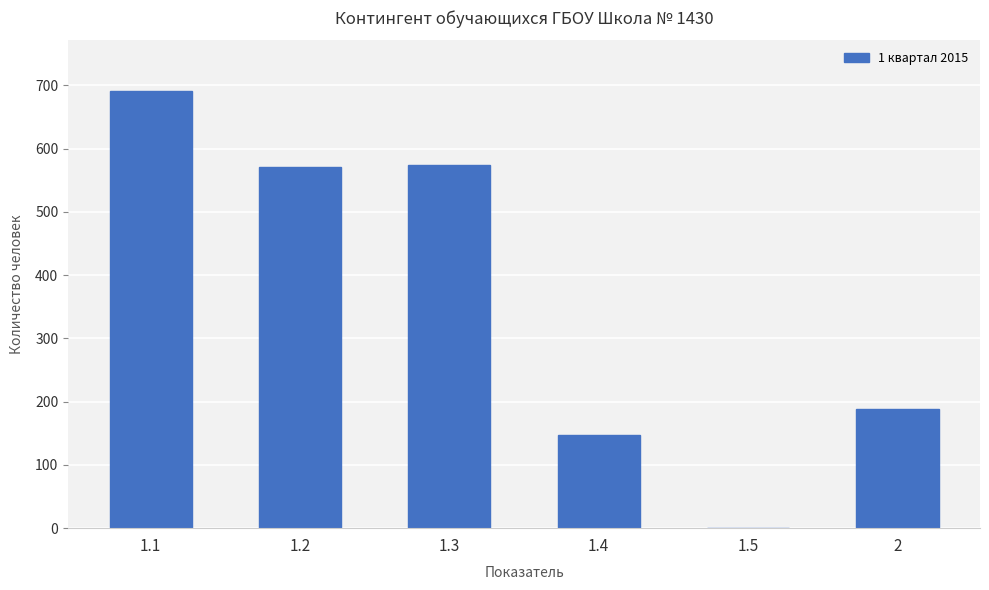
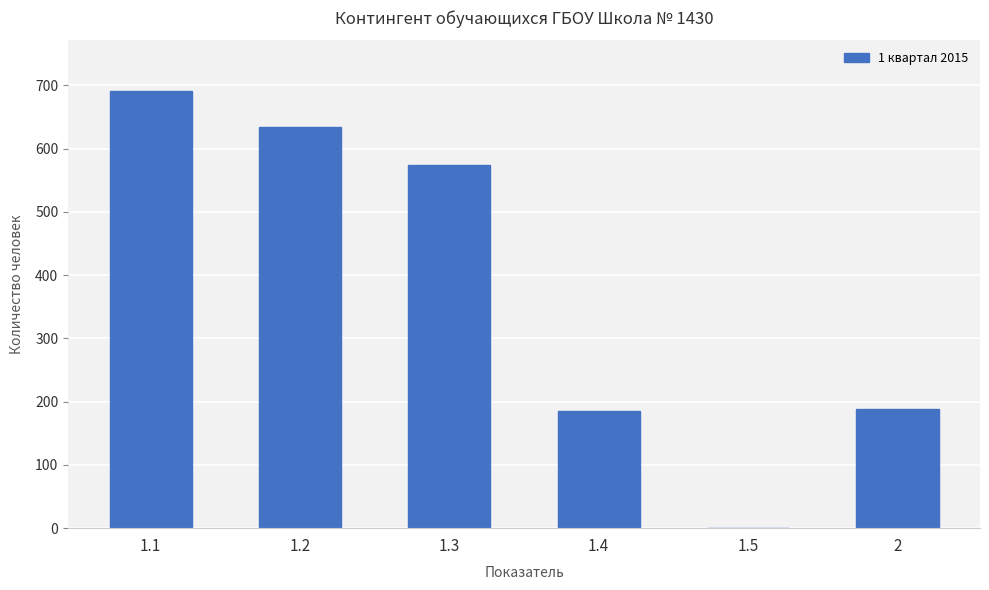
  {
    "1.1": 690,
-   "1.2": 570,
+   "1.2": 630,
    "1.3": 570,
-   "1.4": 150,
+   "1.4": 190,
    "1.5": 0,
    "2": 190
  }
